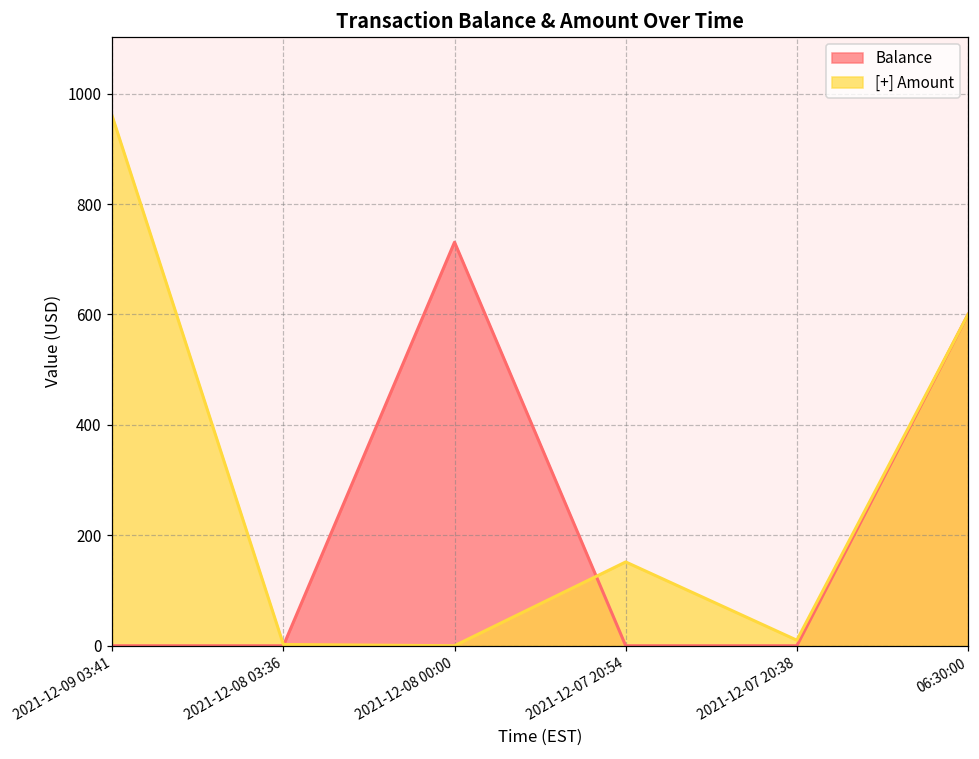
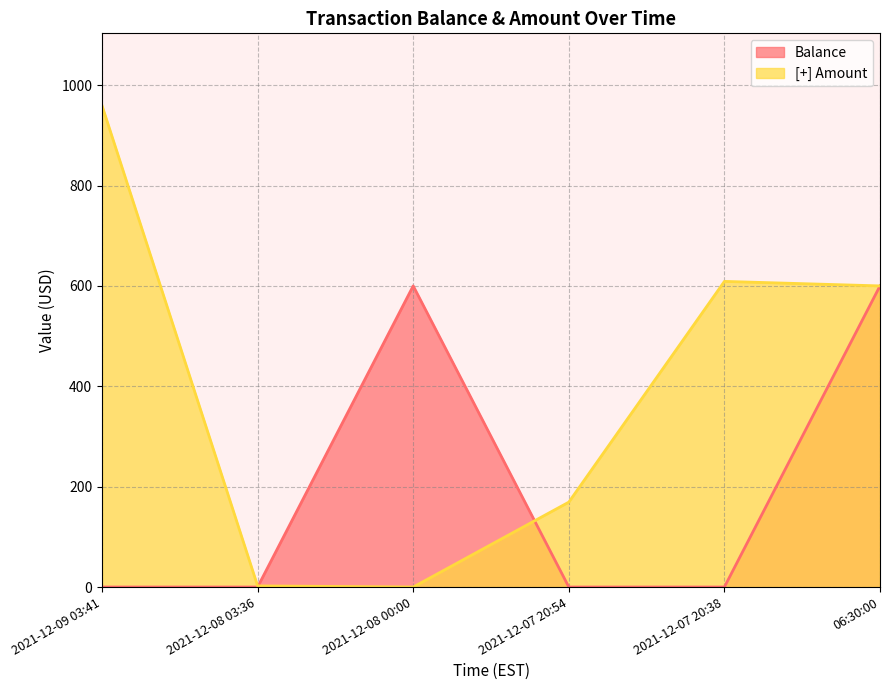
  {
    "Balance": {
      "2021-12-09 03:41": 0,
-     "2021-12-08 00:00": 730,
+     "2021-12-08 00:00": 600,
      "2021-12-07 20:54": 0,
      "2021-12-07 20:38": 0
    },
    "[+] Amount": {
      "2021-12-09 03:41": 960,
      "2021-12-08 00:00": 0,
-     "2021-12-07 20:54": 150,
-     "2021-12-07 20:38": 10
+     "2021-12-07 20:54": 170,
+     "2021-12-07 20:38": 610
    }
  }
